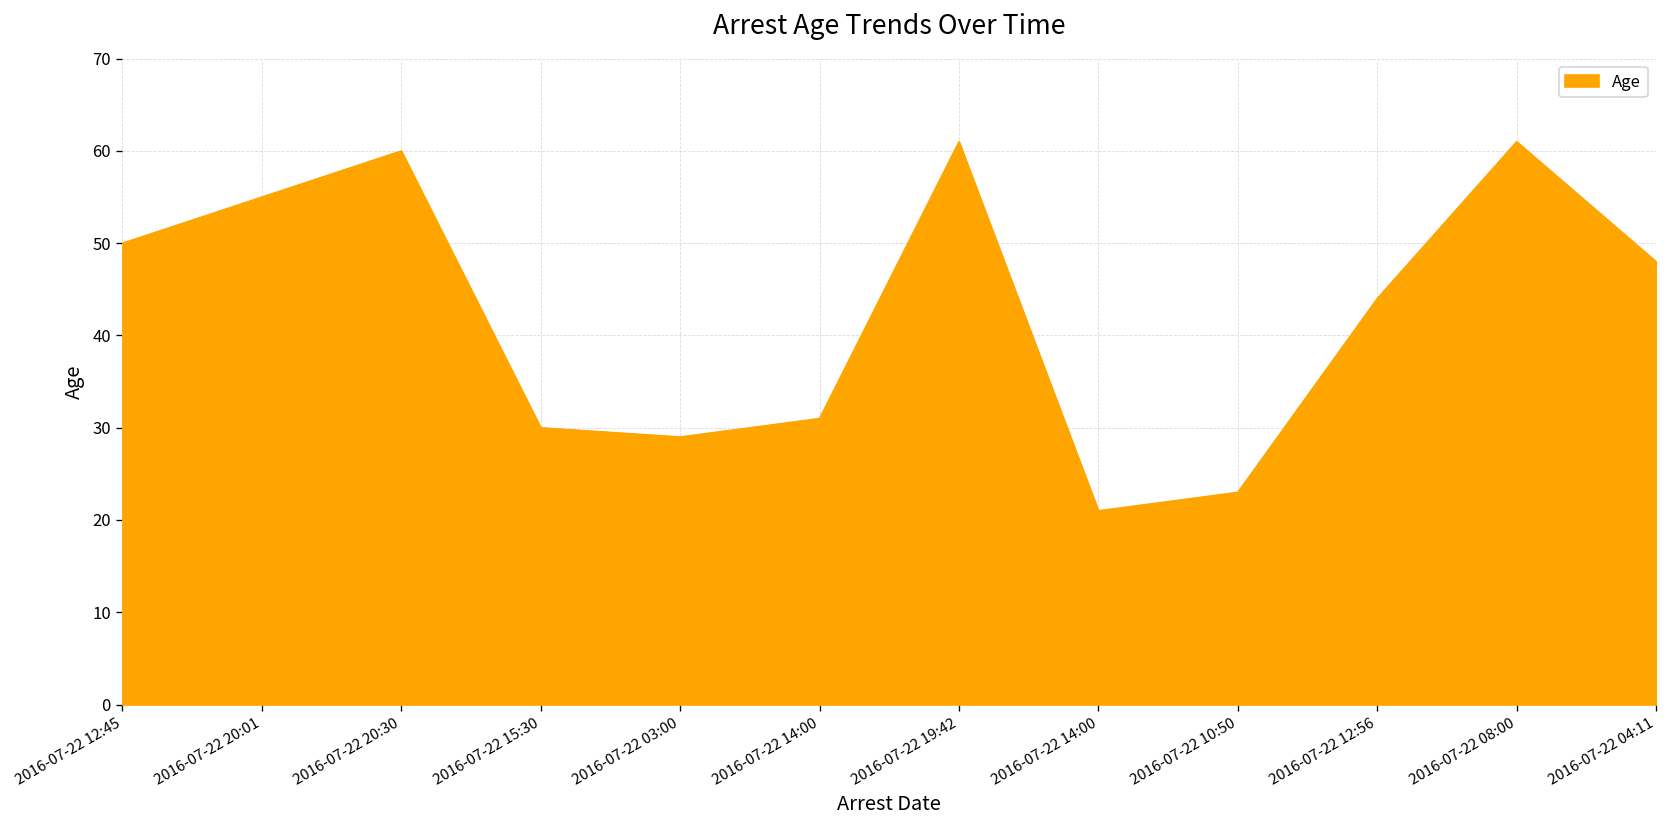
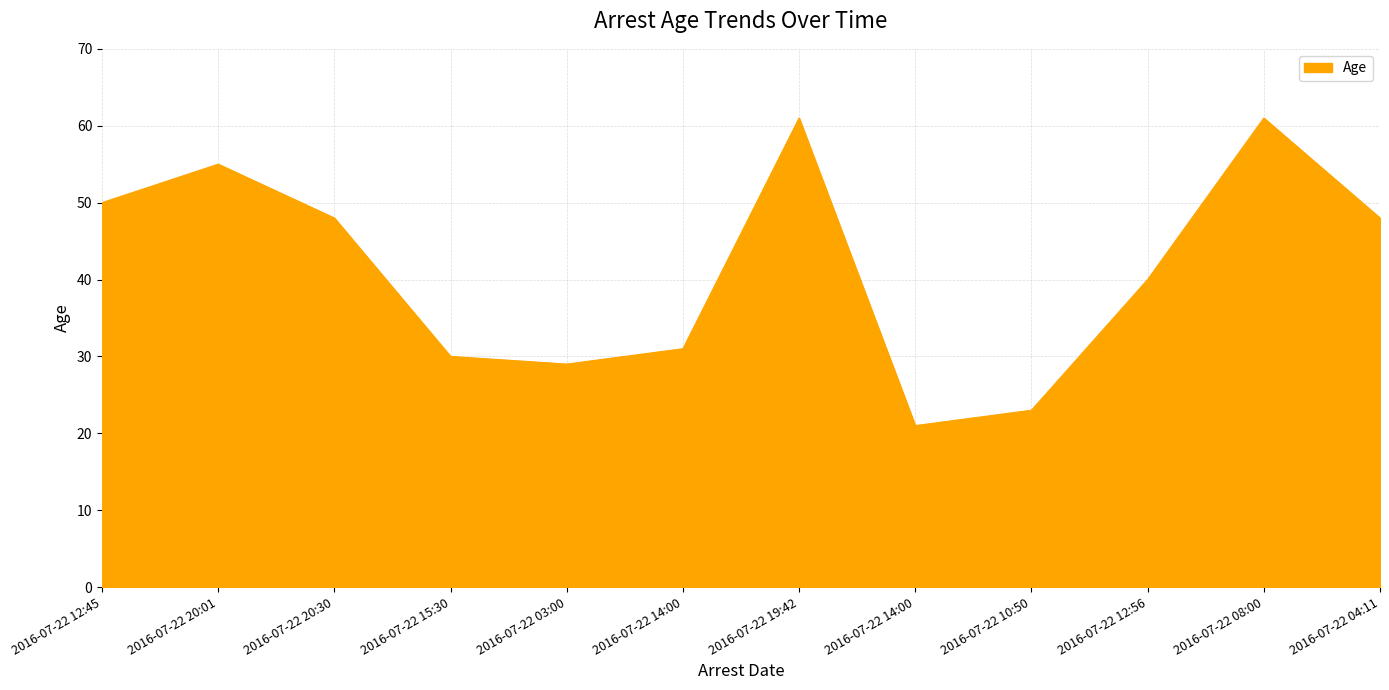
  {
    "2016-07-22 12:45": 50,
    "2016-07-22 20:01": 55,
-   "2016-07-22 20:30": 60,
+   "2016-07-22 20:30": 48,
    "2016-07-22 15:30": 30,
    "2016-07-22 03:00": 29,
    "2016-07-22 19:42": 61,
    "2016-07-22 10:50": 23,
-   "2016-07-22 12:56": 44,
+   "2016-07-22 12:56": 40,
    "2016-07-22 08:00": 61,
    "2016-07-22 04:11": 48
  }
